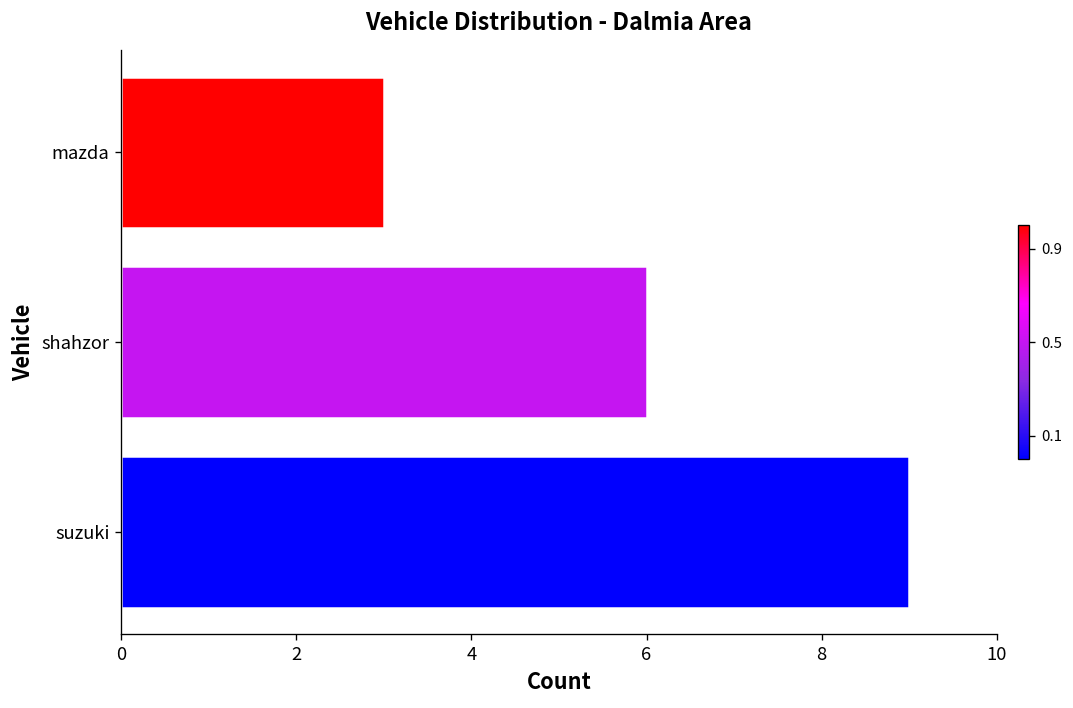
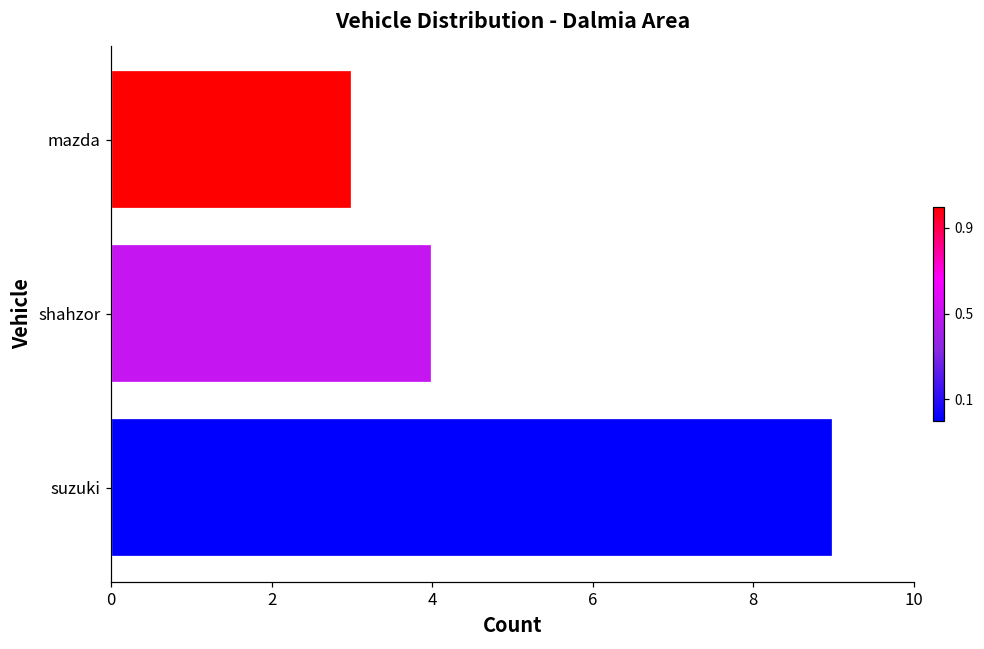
  {
    "mazda": 3,
-   "shahzor": 6,
+   "shahzor": 4,
    "suzuki": 9
  }
